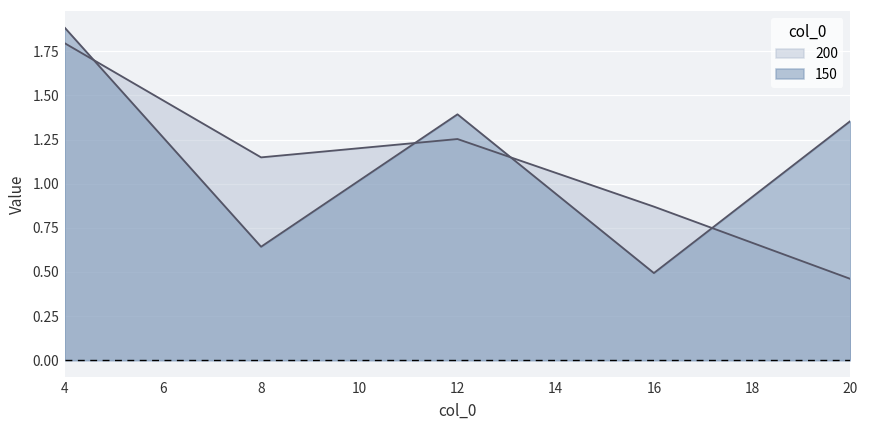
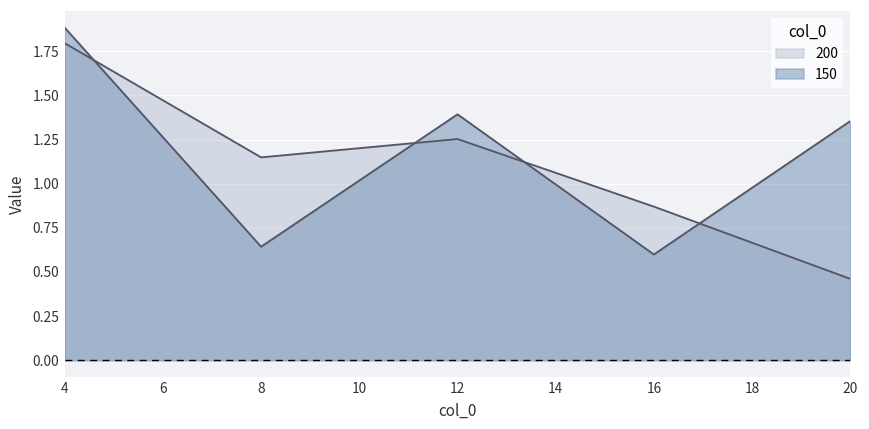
  {
    "200": {
      "4": 1.80,
      "8": 1.15,
      "12": 1.25,
      "16": 0.87,
      "20": 0.46
    },
    "150": {
      "4": 1.88,
      "8": 0.64,
      "12": 1.39,
-     "16": 0.49,
+     "16": 0.60,
      "20": 1.35
    }
  }
